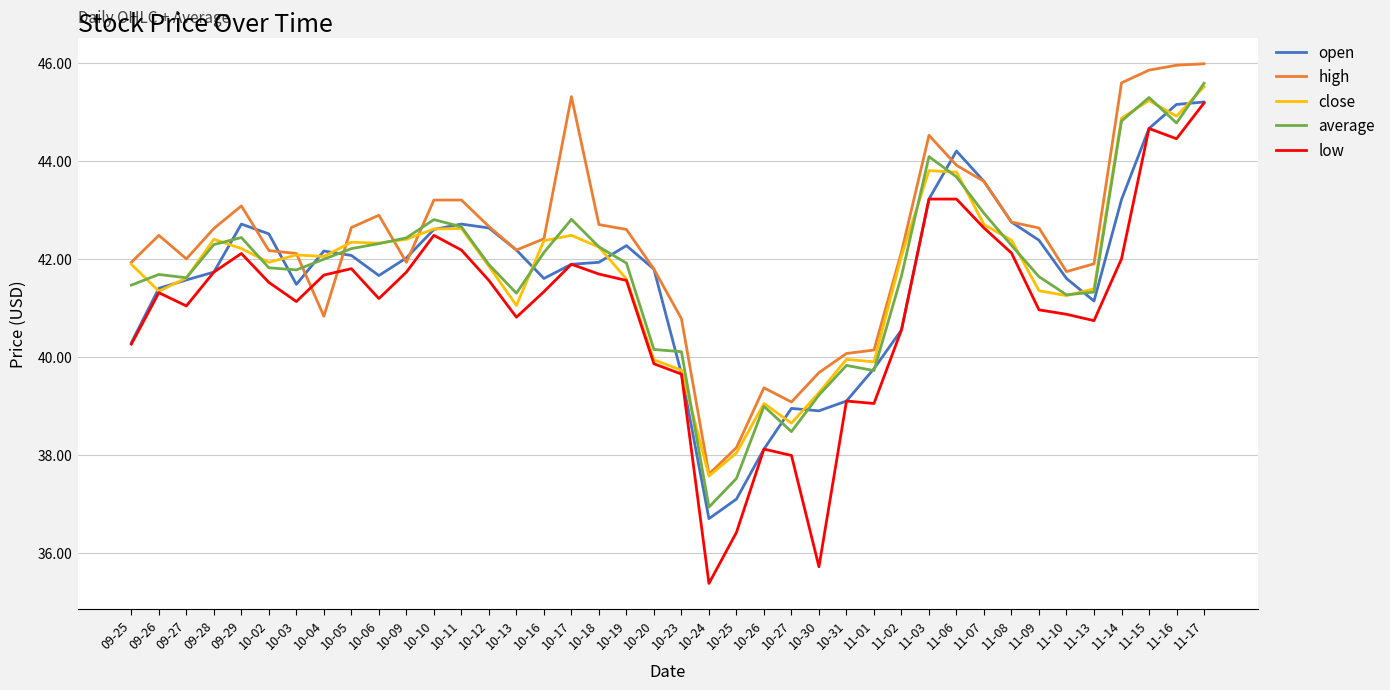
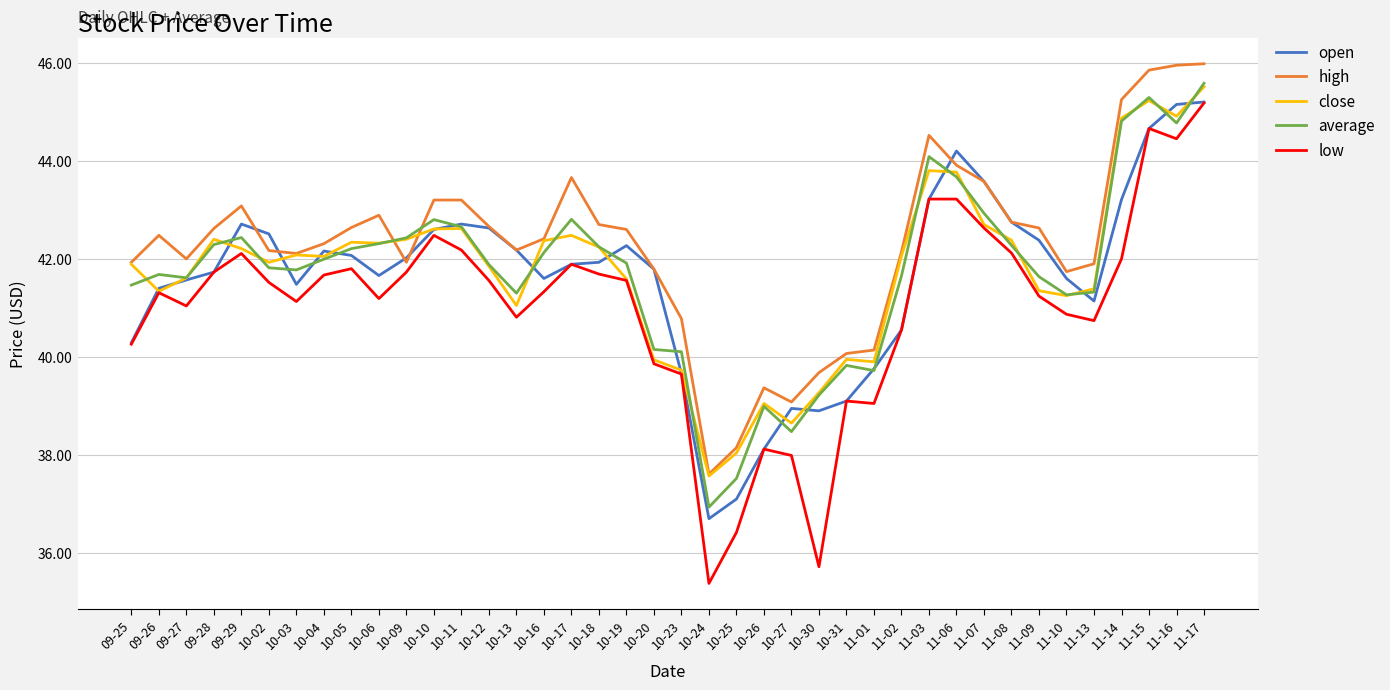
  {
    "open": {
      "09-26": 41.4,
      "09-29": 42.7,
      "10-02": 42.5,
      "10-03": 41.5,
      "10-04": 42.2,
      "10-05": 42.1,
      "10-06": 41.7,
      "10-09": 42.0,
      "10-11": 42.7,
      "10-16": 41.6,
      "10-18": 41.9,
      "10-19": 42.3,
      "10-24": 36.7,
      "10-25": 37.1,
      "10-27": 39.0,
      "10-30": 38.9,
      "11-06": 44.2,
      "11-09": 42.4,
      "11-10": 41.6,
      "11-13": 41.1,
      "11-14": 43.2,
      "11-16": 45.2
    },
    "high": {
      "09-26": 42.5,
      "09-27": 42.0,
      "09-28": 42.6,
      "09-29": 43.1,
      "10-02": 42.2,
-     "10-04": 40.8,
+     "10-04": 42.3,
      "10-05": 42.6,
      "10-06": 42.9,
      "10-09": 41.9,
      "10-10": 43.2,
      "10-11": 43.2,
-     "10-17": 45.3,
+     "10-17": 43.7,
      "10-18": 42.7,
      "10-19": 42.6,
      "10-23": 40.8,
      "10-25": 38.2,
      "10-26": 39.4,
      "10-27": 39.1,
      "10-30": 39.7,
      "10-31": 40.1,
      "11-01": 40.1,
      "11-02": 42.1,
      "11-03": 44.5,
      "11-06": 43.9,
      "11-09": 42.6,
      "11-10": 41.7,
      "11-13": 41.9,
-     "11-14": 45.6,
+     "11-14": 45.3,
      "11-15": 45.9,
      "11-16": 46.0,
      "11-17": 46.0
    },
    "close": {
      "09-28": 42.4,
      "09-29": 42.2,
      "10-02": 41.9,
      "10-04": 42.1,
      "10-05": 42.3,
      "10-13": 41.1,
      "10-17": 42.5,
      "10-20": 39.9,
      "10-23": 39.7,
      "10-25": 38.0,
      "10-26": 39.1,
      "10-27": 38.7,
      "10-31": 40.0,
      "11-01": 39.9,
      "11-02": 42.1,
      "11-03": 43.8,
      "11-06": 43.8,
      "11-07": 42.7,
      "11-08": 42.4,
      "11-09": 41.4,
      "11-13": 41.4,
      "11-14": 44.9,
      "11-15": 45.2,
      "11-16": 44.9,
      "11-17": 45.5
    },
    "average": {
      "09-25": 41.5,
      "09-26": 41.7,
      "09-28": 42.3,
      "09-29": 42.4,
      "10-02": 41.8,
      "10-03": 41.8,
      "10-04": 42.0,
      "10-05": 42.2,
      "10-10": 42.8,
      "10-13": 41.3,
      "10-16": 42.1,
      "10-17": 42.8,
      "10-19": 41.9,
      "10-20": 40.2,
      "10-23": 40.1,
      "10-24": 36.9,
      "10-25": 37.5,
      "10-26": 39.0,
      "10-27": 38.5,
      "10-31": 39.8,
      "11-02": 41.7,
      "11-03": 44.1,
      "11-06": 43.7,
      "11-07": 42.9,
      "11-08": 42.3,
      "11-09": 41.6,
      "11-13": 41.3,
      "11-14": 44.8,
      "11-15": 45.3,
      "11-16": 44.8,
      "11-17": 45.6
    },
    "low": {
      "09-27": 41.0,
      "09-29": 42.1,
      "10-02": 41.5,
      "10-03": 41.1,
      "10-04": 41.7,
      "10-05": 41.8,
      "10-06": 41.2,
      "10-09": 41.7,
      "10-10": 42.5,
      "10-11": 42.2,
      "10-12": 41.6,
      "10-13": 40.8,
      "10-16": 41.3,
      "10-18": 41.7,
      "10-20": 39.9,
      "10-24": 35.4,
      "10-25": 36.4,
      "10-27": 38.0,
      "10-30": 35.7,
      "11-01": 39.1,
      "11-06": 43.2,
      "11-07": 42.6,
      "11-08": 42.1,
-     "11-09": 41.0,
+     "11-09": 41.2,
      "11-10": 40.9,
      "11-13": 40.7,
      "11-14": 42.0,
      "11-16": 44.5
    }
  }
